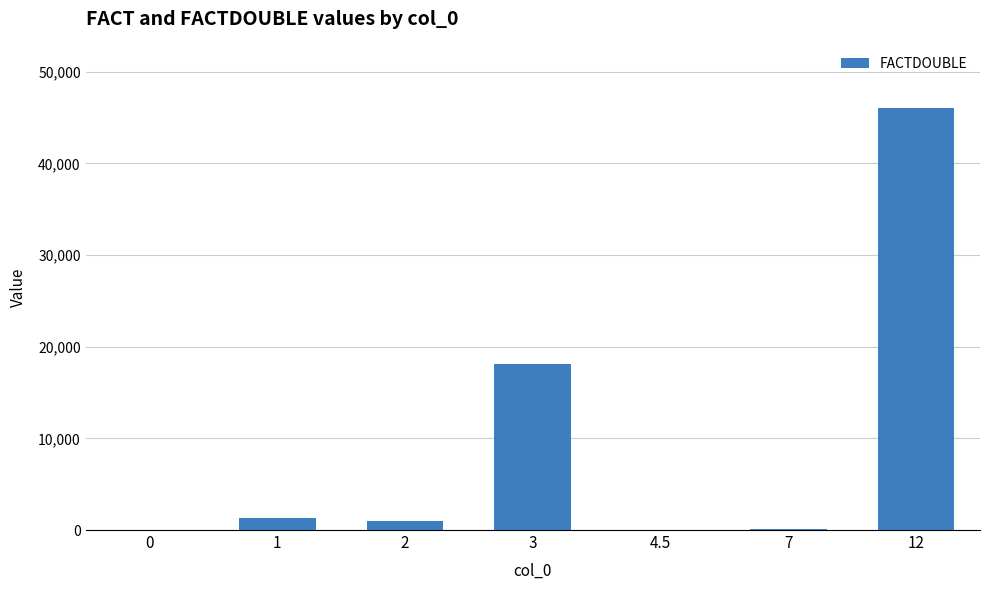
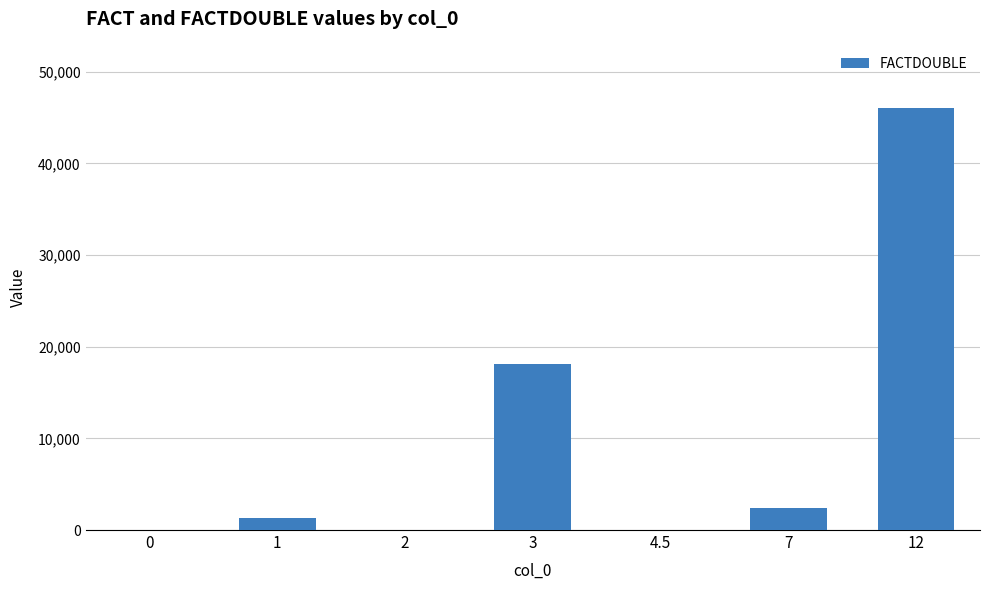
  {
    "1": "1,000",
-   "2": "1,000",
+   "2": "0",
    "3": "18,000",
-   "7": "0",
+   "7": "2,000",
    "12": "46,000"
  }
